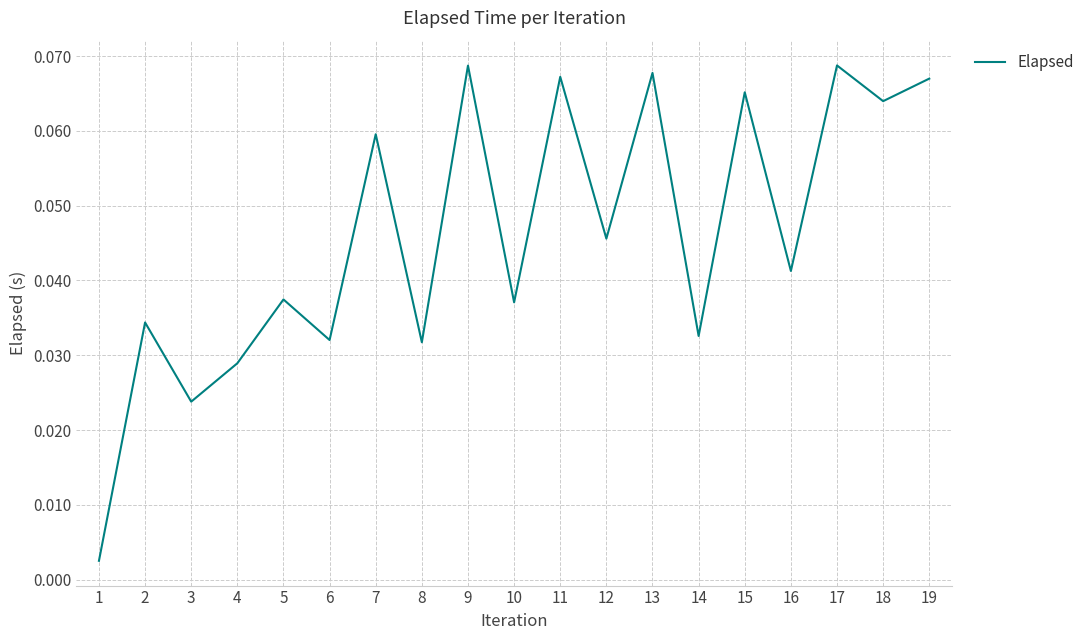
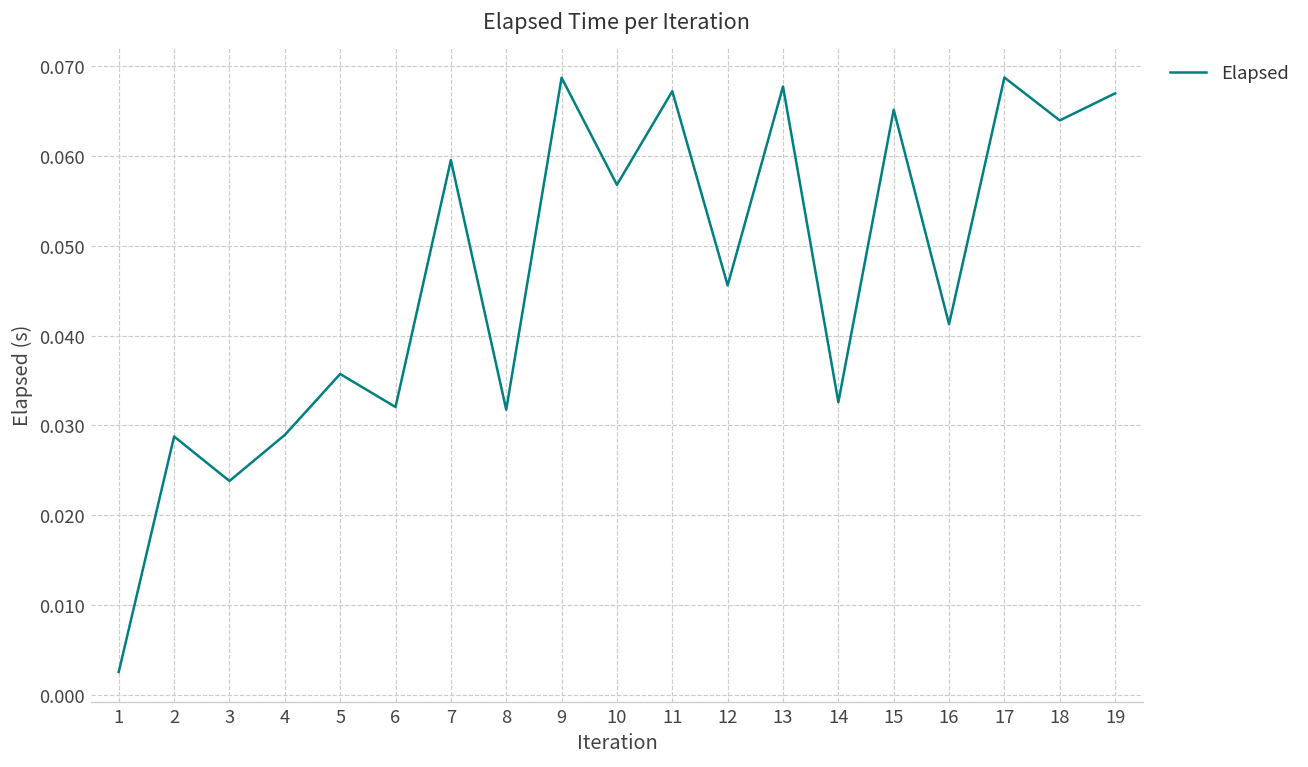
  {
    "1": 0.003,
-   "2": 0.034,
+   "2": 0.029,
    "3": 0.024,
    "4": 0.029,
-   "5": 0.037,
+   "5": 0.036,
    "6": 0.032,
    "7": 0.060,
    "8": 0.032,
    "9": 0.069,
-   "10": 0.037,
+   "10": 0.057,
    "11": 0.067,
    "12": 0.046,
    "13": 0.068,
    "14": 0.033,
    "15": 0.065,
    "16": 0.041,
    "17": 0.069,
    "18": 0.064,
    "19": 0.067
  }
